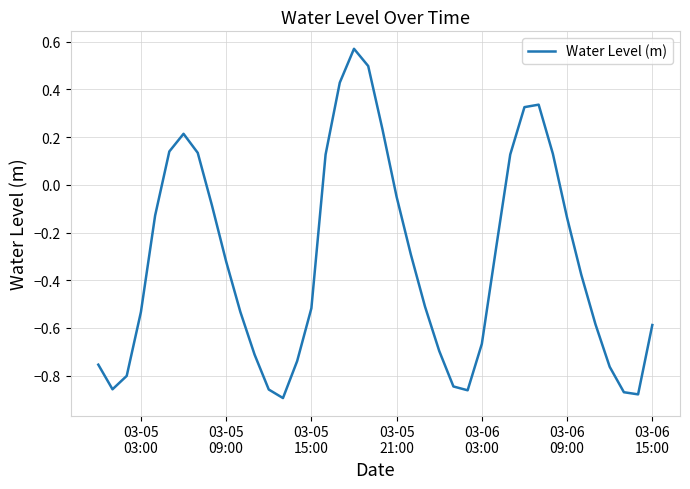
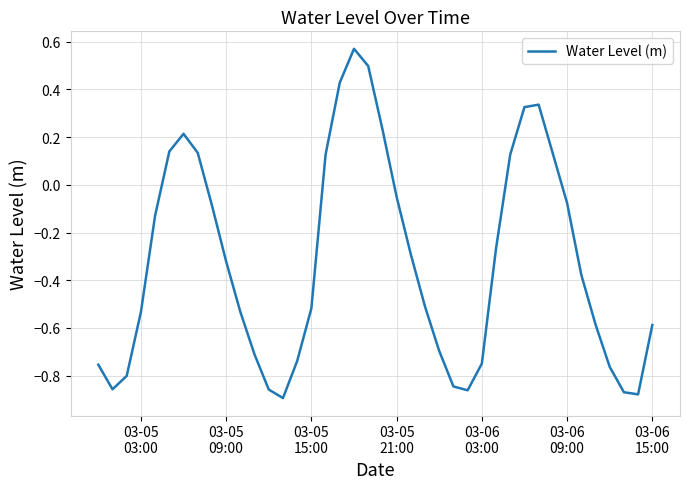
  {
    "03-05 03:00": -0.53,
    "03-05 09:00": -0.32,
    "03-05 15:00": -0.52,
    "03-05 21:00": -0.05,
-   "03-06 03:00": -0.67,
-   "03-06 09:00": -0.14,
+   "03-06 03:00": -0.75,
+   "03-06 09:00": -0.08,
    "03-06 15:00": -0.59
  }
